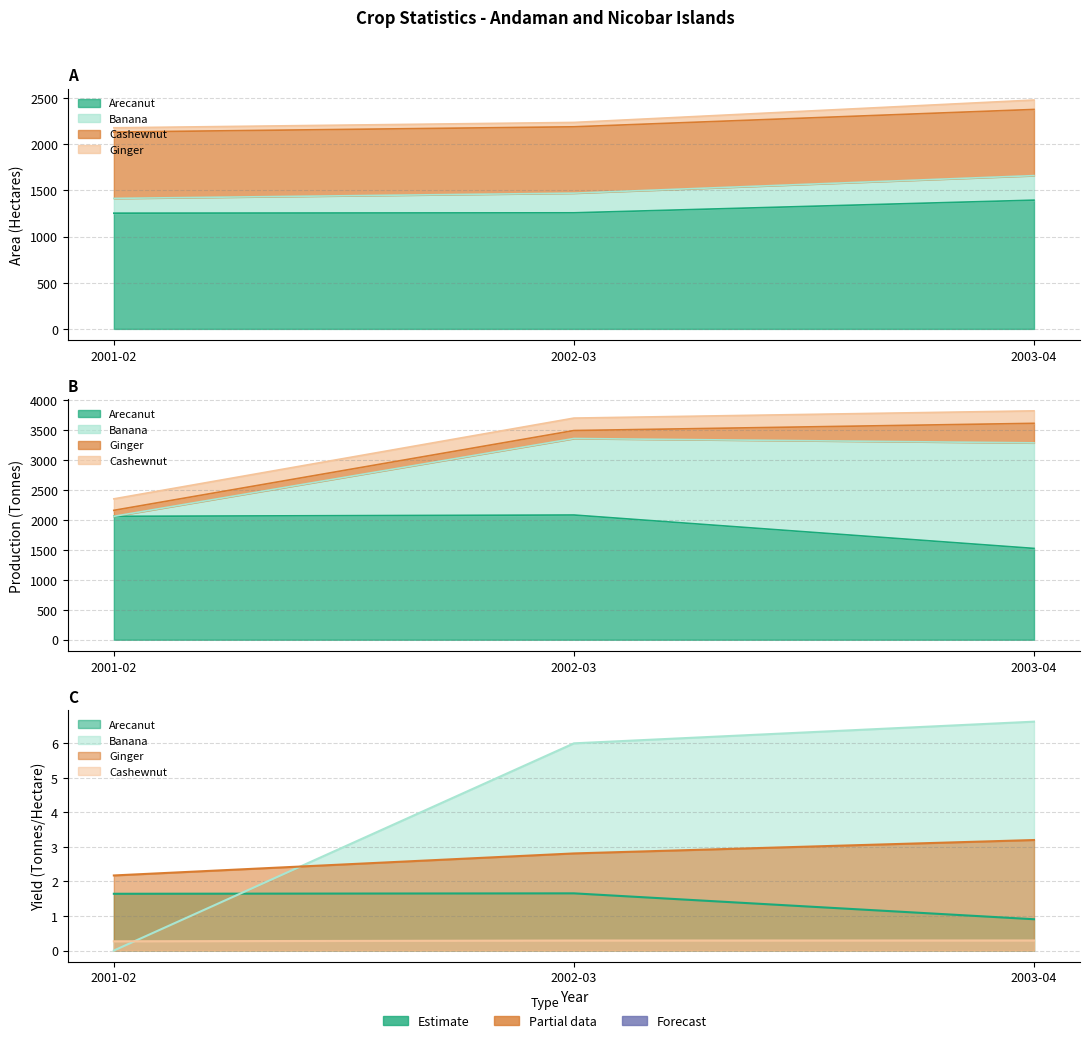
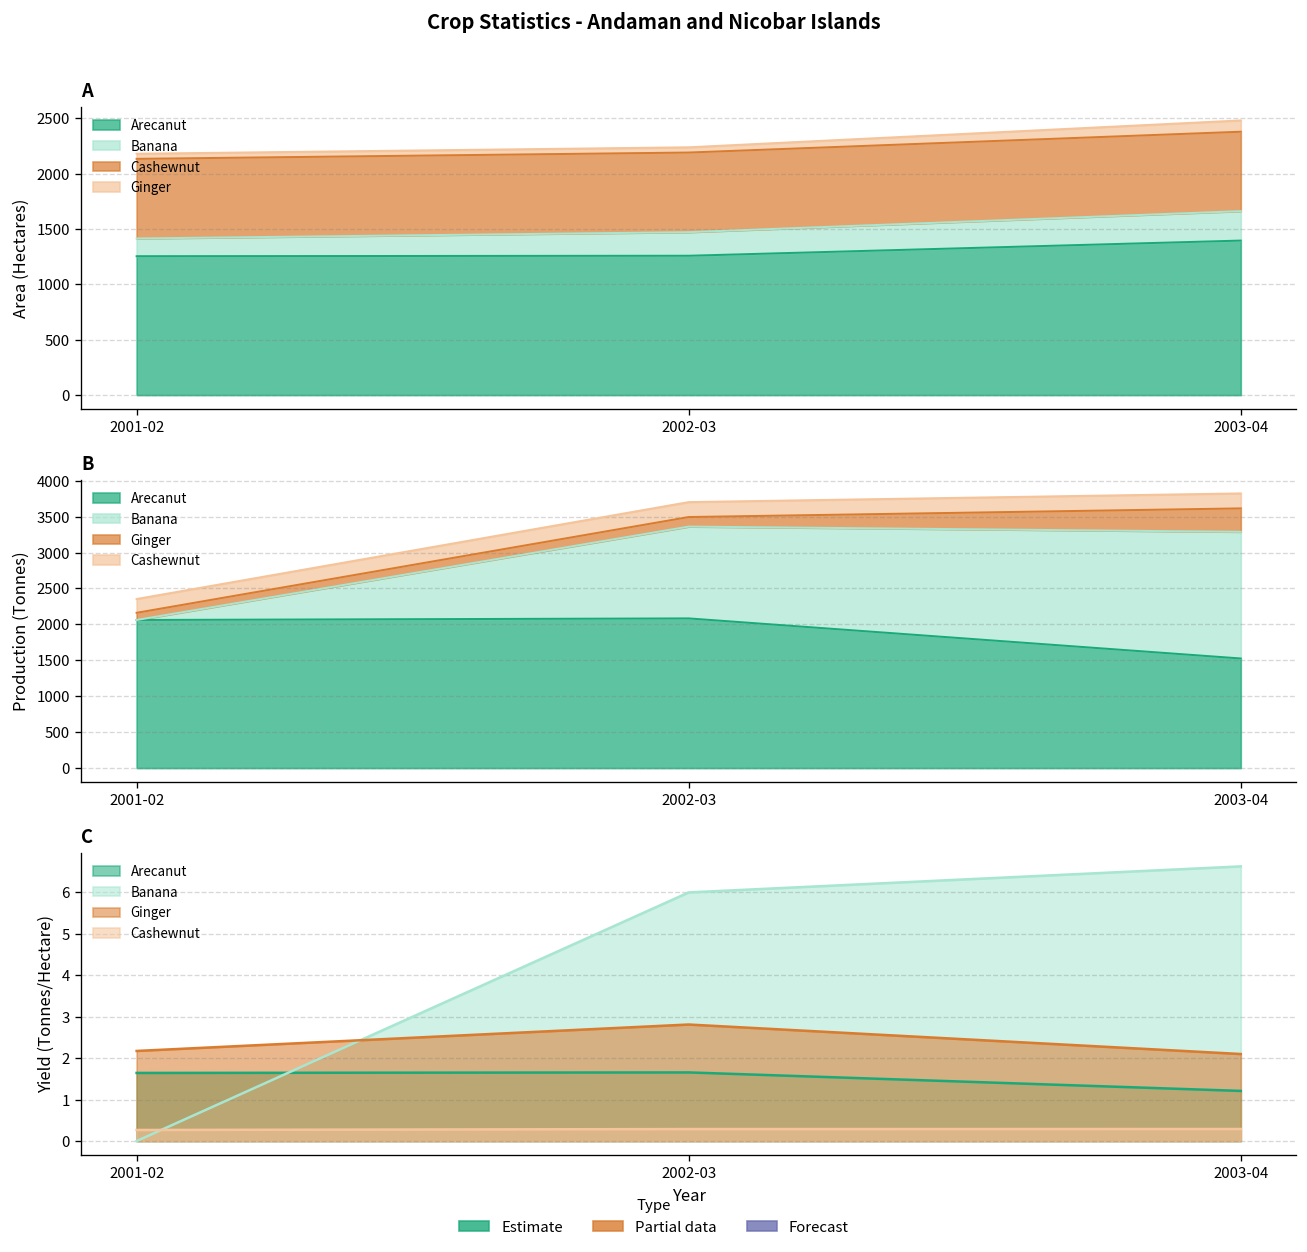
  {
    "A": {
      "Arecanut": {
        "2001-02": 1300,
        "2002-03": 1300,
        "2003-04": 1400
      }
    },
    "B": {
      "Arecanut": {
        "2002-03": 2100,
        "2003-04": 1500
      }
    },
    "C": {
      "Arecanut": {
        "2001-02": 1.6,
        "2002-03": 1.7,
-       "2003-04": 0.9
+       "2003-04": 1.2
      },
      "Banana": {
        "2001-02": 0.0,
        "2002-03": 6.0,
        "2003-04": 6.6
      },
      "Ginger": {
        "2001-02": 2.2,
        "2002-03": 2.8,
-       "2003-04": 3.2
+       "2003-04": 2.1
      },
      "Cashewnut": {
        "2001-02": 0.3,
        "2002-03": 0.3,
        "2003-04": 0.3
      }
    }
  }
